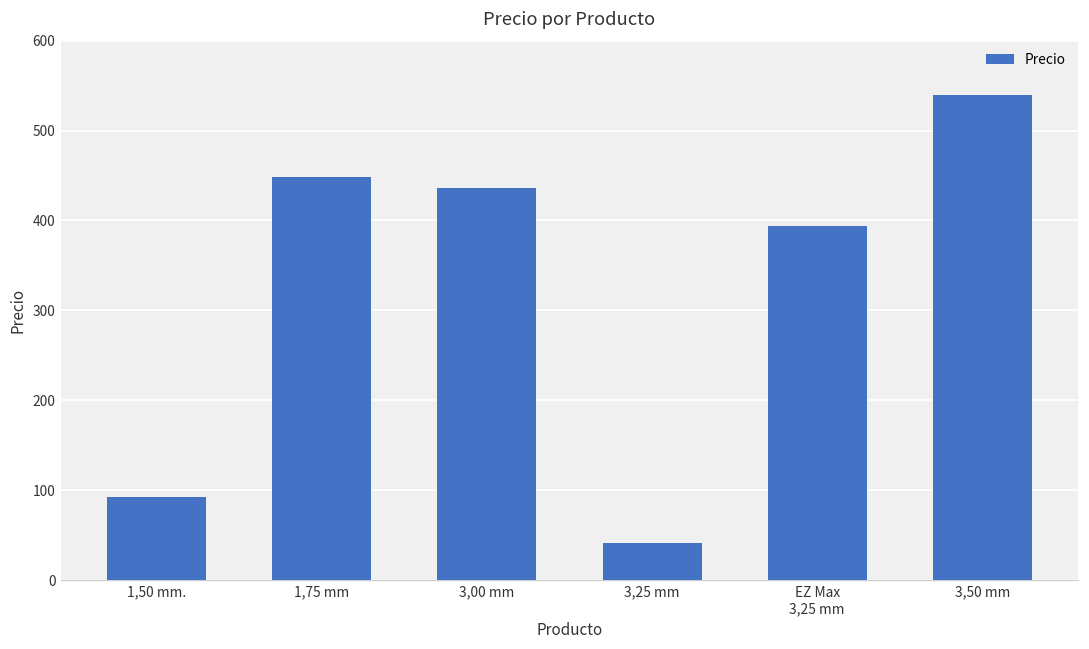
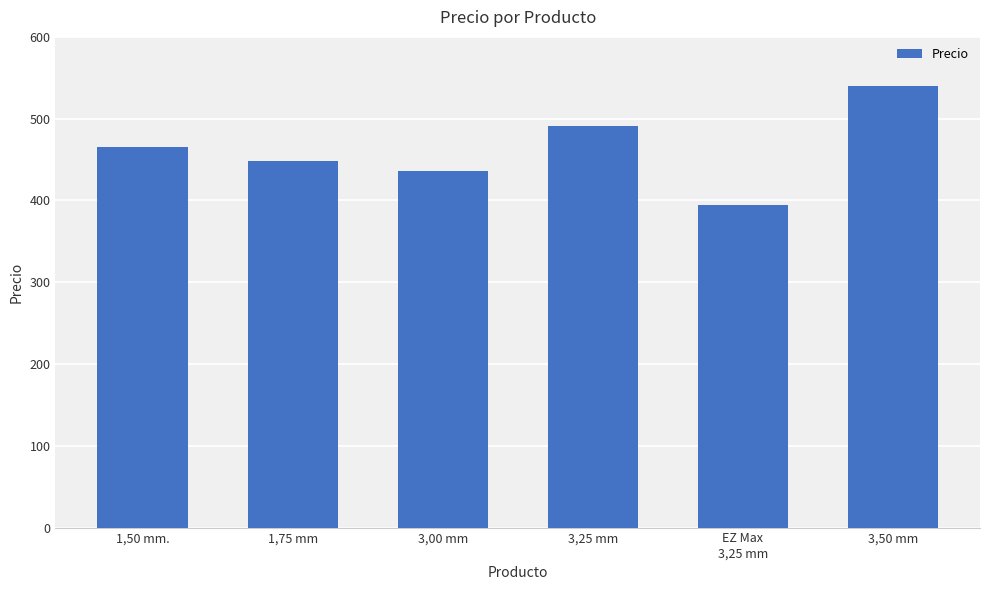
  {
-   "1,50 mm.": 90,
+   "1,50 mm.": 470,
    "1,75 mm": 450,
    "3,00 mm": 440,
-   "3,25 mm": 40,
+   "3,25 mm": 490,
    "EZ Max 3,25 mm": 390,
    "3,50 mm": 540
  }
